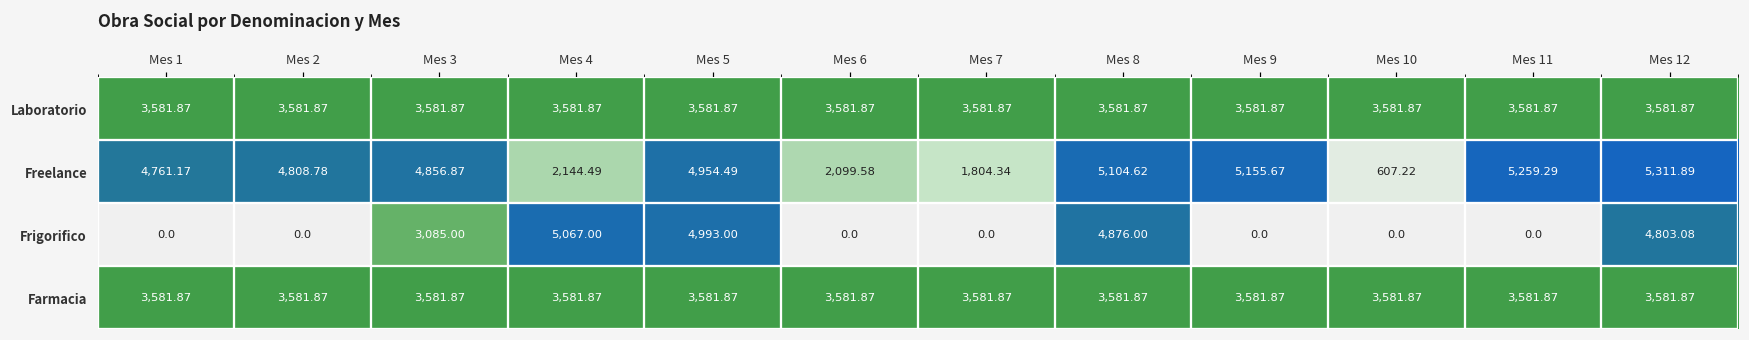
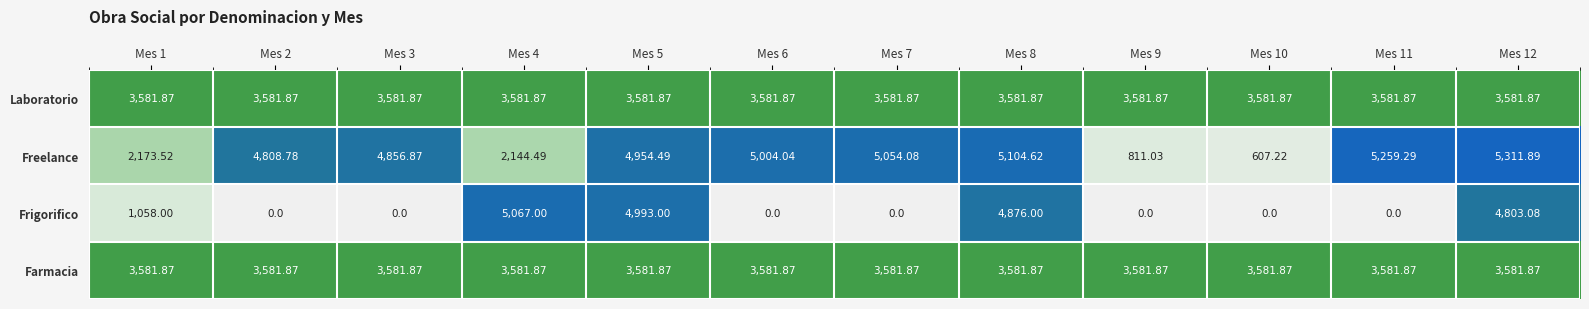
  {
    "Laboratorio": {
      "Mes 1": "3,581.87",
      "Mes 2": "3,581.87",
      "Mes 3": "3,581.87",
      "Mes 4": "3,581.87",
      "Mes 5": "3,581.87",
      "Mes 6": "3,581.87",
      "Mes 7": "3,581.87",
      "Mes 8": "3,581.87",
      "Mes 9": "3,581.87",
      "Mes 10": "3,581.87",
      "Mes 11": "3,581.87",
      "Mes 12": "3,581.87"
    },
    "Freelance": {
-     "Mes 1": "4,761.17",
+     "Mes 1": "2,173.52",
      "Mes 2": "4,808.78",
      "Mes 3": "4,856.87",
      "Mes 4": "2,144.49",
      "Mes 5": "4,954.49",
-     "Mes 6": "2,099.58",
-     "Mes 7": "1,804.34",
+     "Mes 6": "5,004.04",
+     "Mes 7": "5,054.08",
      "Mes 8": "5,104.62",
-     "Mes 9": "5,155.67",
+     "Mes 9": "811.03",
      "Mes 10": "607.22",
      "Mes 11": "5,259.29",
      "Mes 12": "5,311.89"
    },
    "Frigorifico": {
-     "Mes 1": "0.0",
+     "Mes 1": "1,058.00",
      "Mes 2": "0.0",
-     "Mes 3": "3,085.00",
+     "Mes 3": "0.0",
      "Mes 4": "5,067.00",
      "Mes 5": "4,993.00",
      "Mes 6": "0.0",
      "Mes 7": "0.0",
      "Mes 8": "4,876.00",
      "Mes 9": "0.0",
      "Mes 10": "0.0",
      "Mes 11": "0.0",
      "Mes 12": "4,803.08"
    },
    "Farmacia": {
      "Mes 1": "3,581.87",
      "Mes 2": "3,581.87",
      "Mes 3": "3,581.87",
      "Mes 4": "3,581.87",
      "Mes 5": "3,581.87",
      "Mes 6": "3,581.87",
      "Mes 7": "3,581.87",
      "Mes 8": "3,581.87",
      "Mes 9": "3,581.87",
      "Mes 10": "3,581.87",
      "Mes 11": "3,581.87",
      "Mes 12": "3,581.87"
    }
  }
